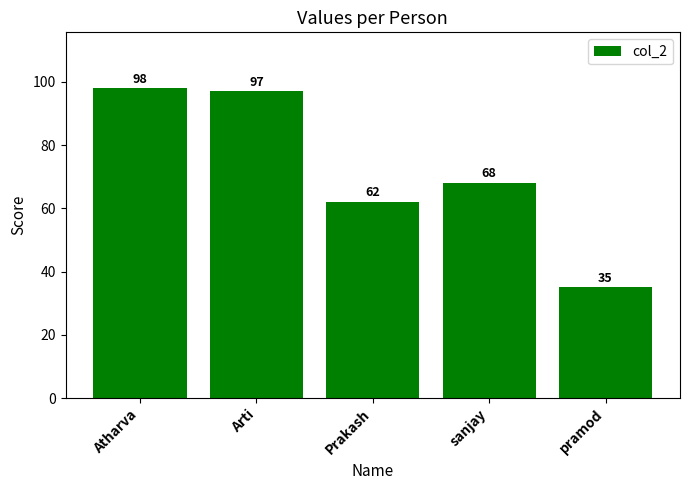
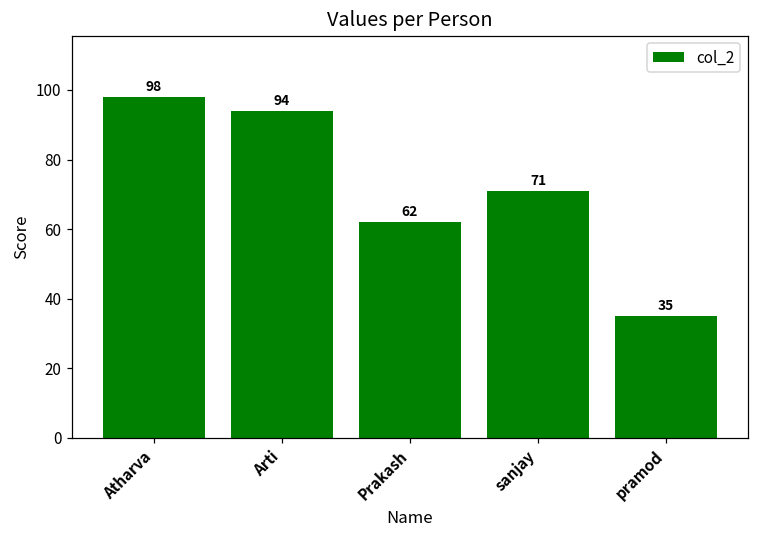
  {
    "Atharva": 98,
-   "Arti": 97,
+   "Arti": 94,
    "Prakash": 62,
-   "sanjay": 68,
+   "sanjay": 71,
    "pramod": 35
  }
